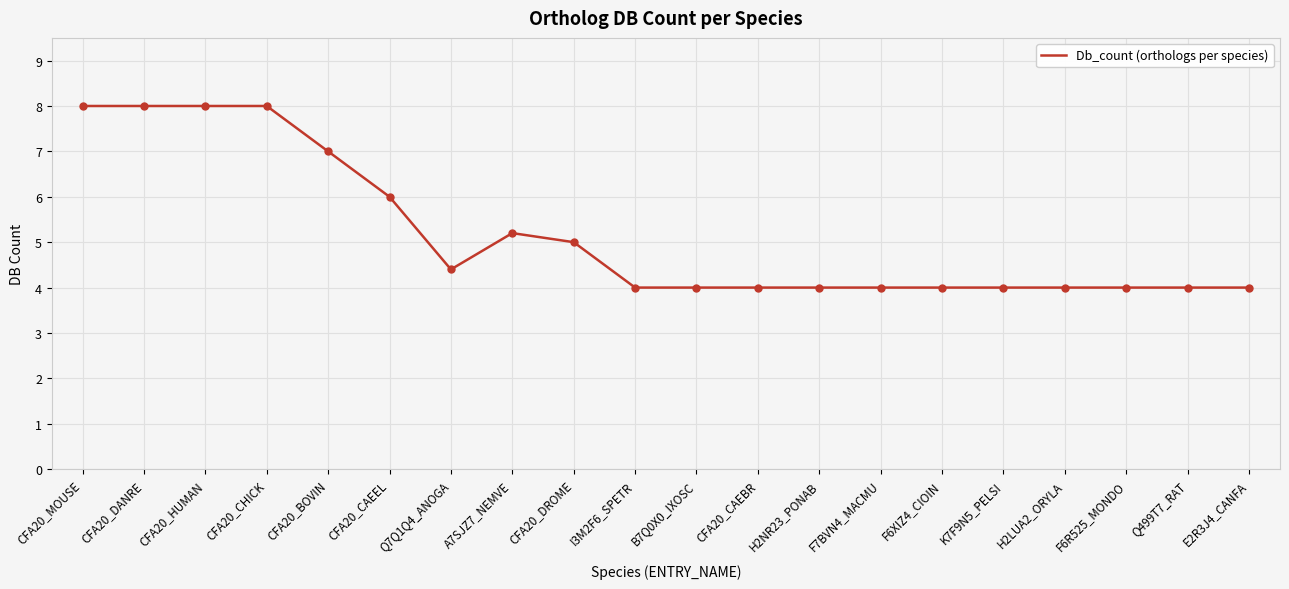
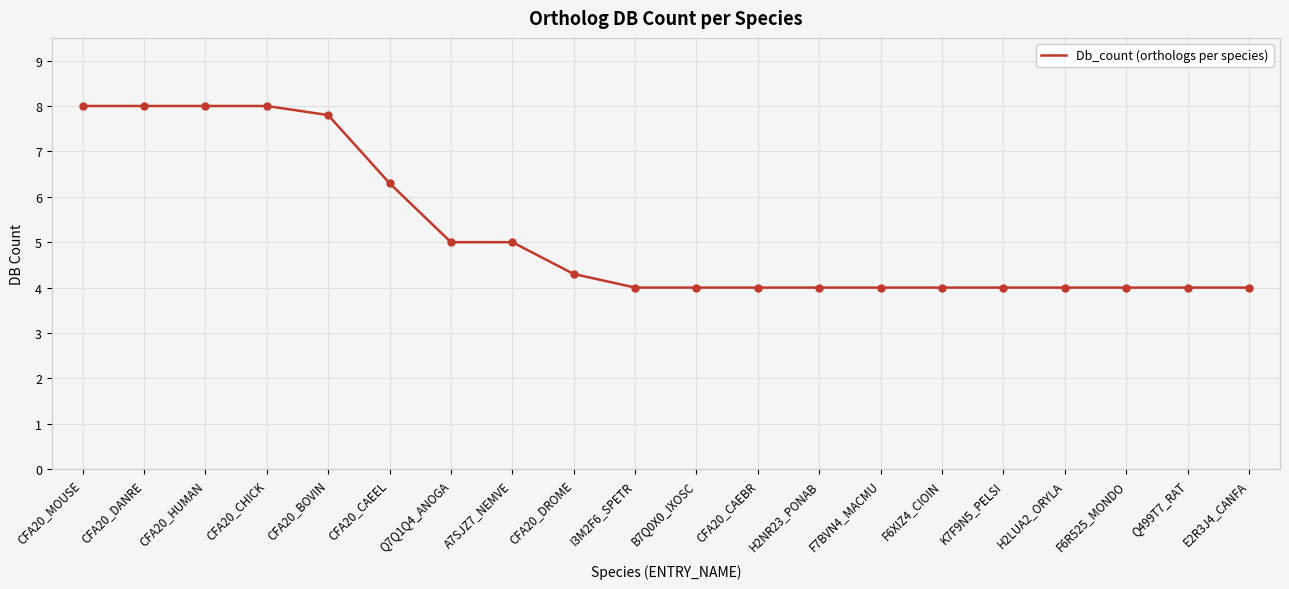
  {
    "CFA20_MOUSE": 8.0,
    "CFA20_DANRE": 8.0,
    "CFA20_HUMAN": 8.0,
    "CFA20_CHICK": 8.0,
-   "CFA20_BOVIN": 7.0,
-   "CFA20_CAEEL": 6.0,
-   "Q7Q1Q4_ANOGA": 4.4,
-   "A7SJZ7_NEMVE": 5.2,
-   "CFA20_DROME": 5.0,
+   "CFA20_BOVIN": 7.8,
+   "CFA20_CAEEL": 6.3,
+   "Q7Q1Q4_ANOGA": 5.0,
+   "A7SJZ7_NEMVE": 5.0,
+   "CFA20_DROME": 4.3,
    "I3M2F6_SPETR": 4.0,
    "B7Q0X0_IXOSC": 4.0,
    "CFA20_CAEBR": 4.0,
    "H2NR23_PONAB": 4.0,
    "F7BVN4_MACMU": 4.0,
    "F6XIZ4_CIOIN": 4.0,
    "K7F9N5_PELSI": 4.0,
    "H2LUA2_ORYLA": 4.0,
    "F6R525_MONDO": 4.0,
    "Q499T7_RAT": 4.0,
    "E2R3J4_CANFA": 4.0
  }
